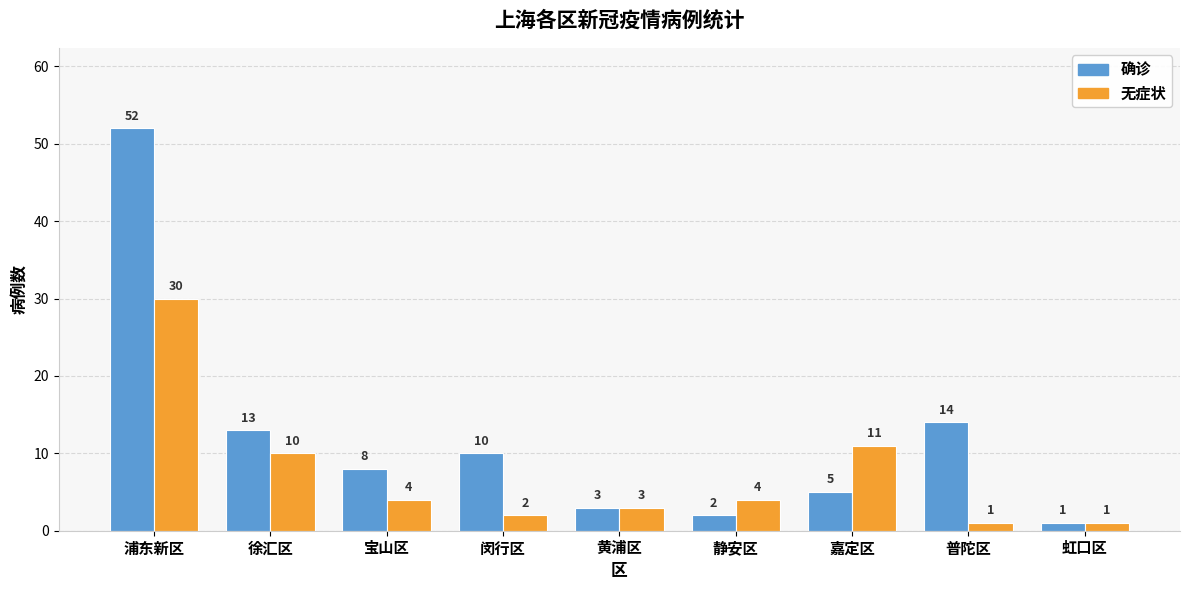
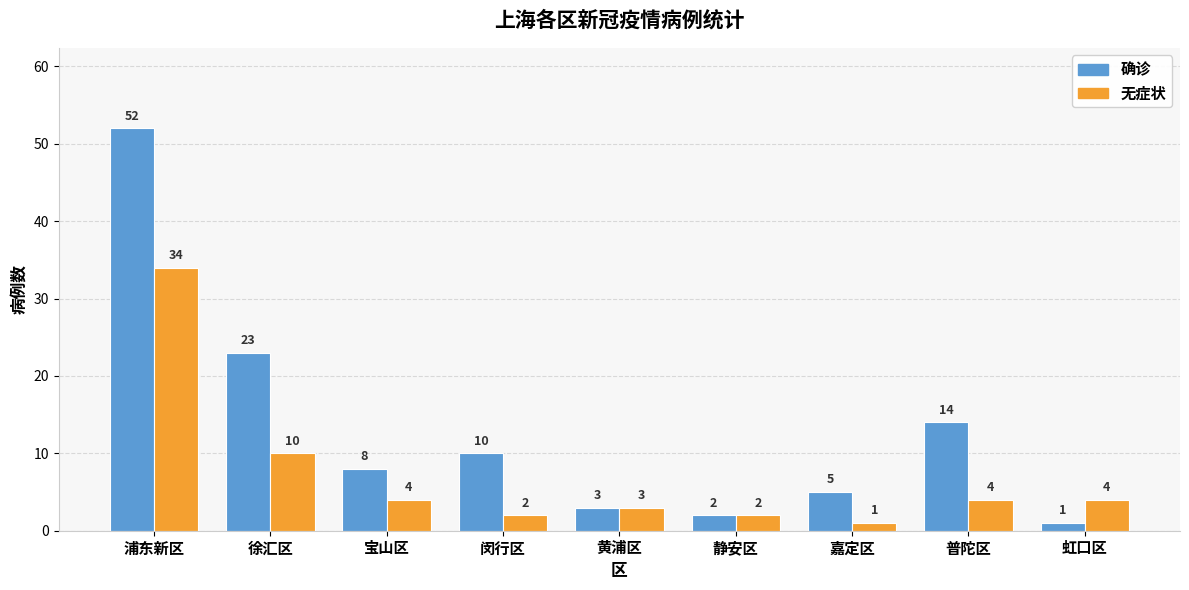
  {
    "确诊": {
      "浦东新区": 52,
-     "徐汇区": 13,
+     "徐汇区": 23,
      "宝山区": 8,
      "闵行区": 10,
      "黄浦区": 3,
      "静安区": 2,
      "嘉定区": 5,
      "普陀区": 14,
      "虹口区": 1
    },
    "无症状": {
-     "浦东新区": 30,
+     "浦东新区": 34,
      "徐汇区": 10,
      "宝山区": 4,
      "闵行区": 2,
      "黄浦区": 3,
-     "静安区": 4,
-     "嘉定区": 11,
-     "普陀区": 1,
-     "虹口区": 1
+     "静安区": 2,
+     "嘉定区": 1,
+     "普陀区": 4,
+     "虹口区": 4
    }
  }
